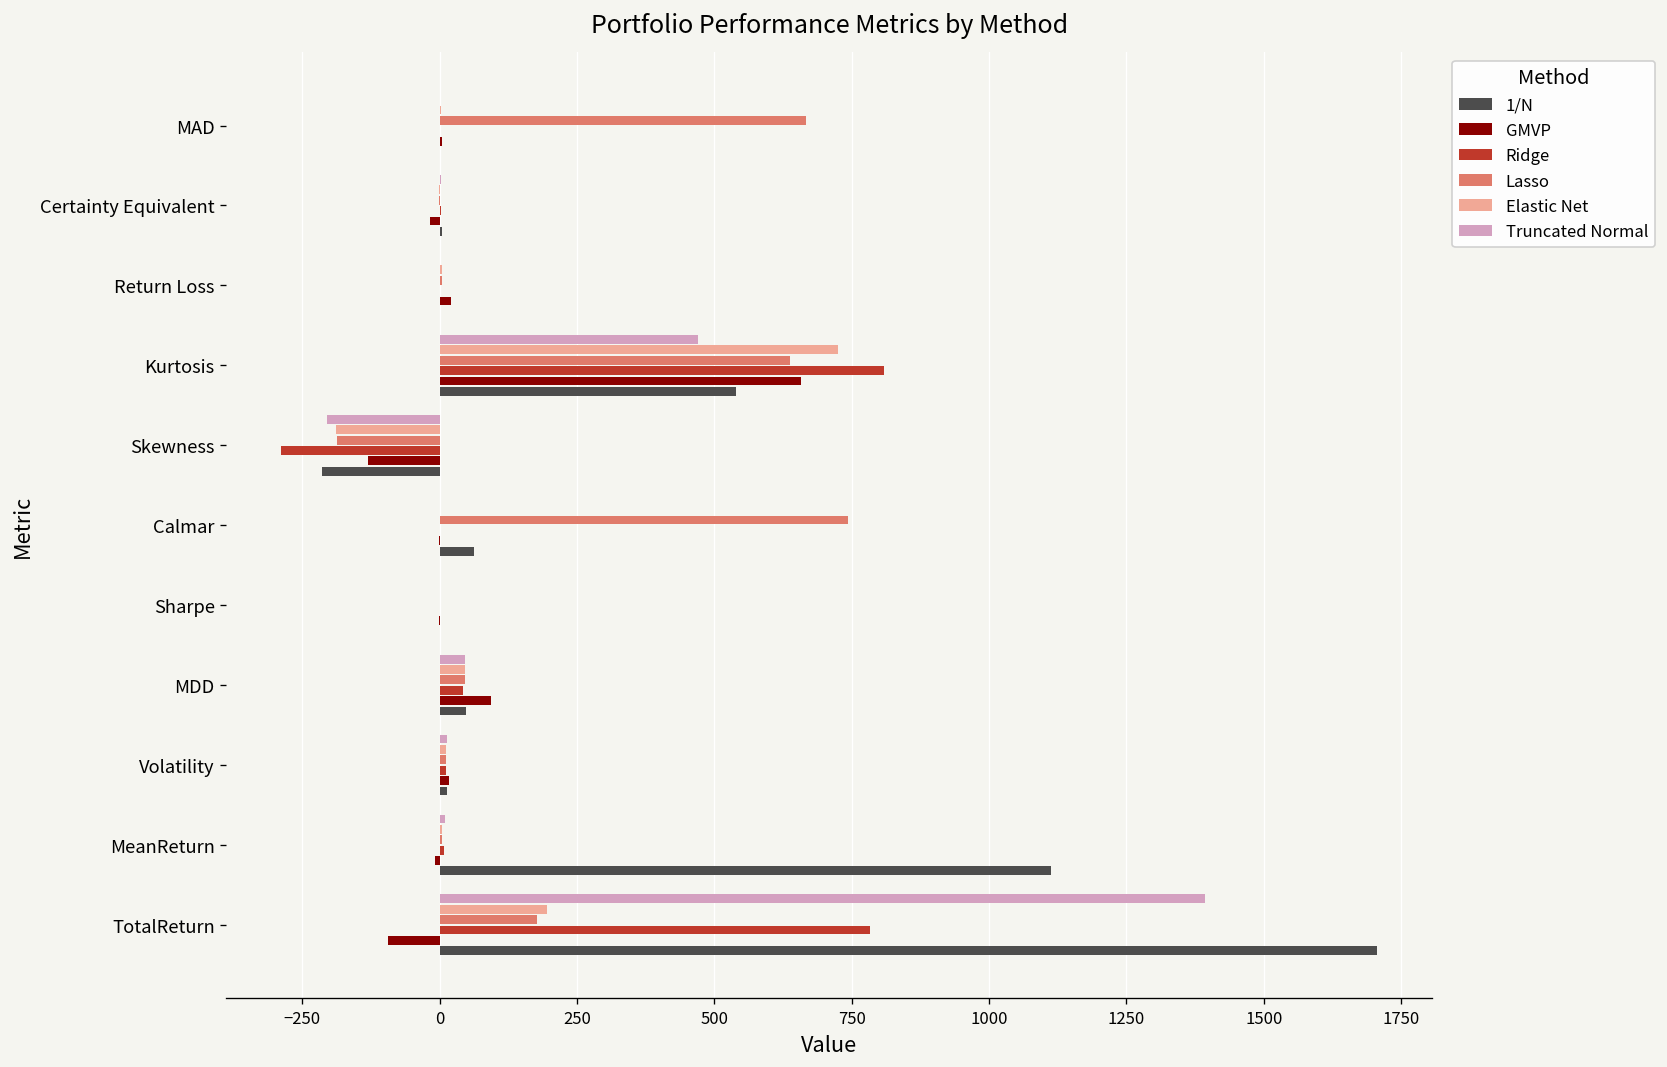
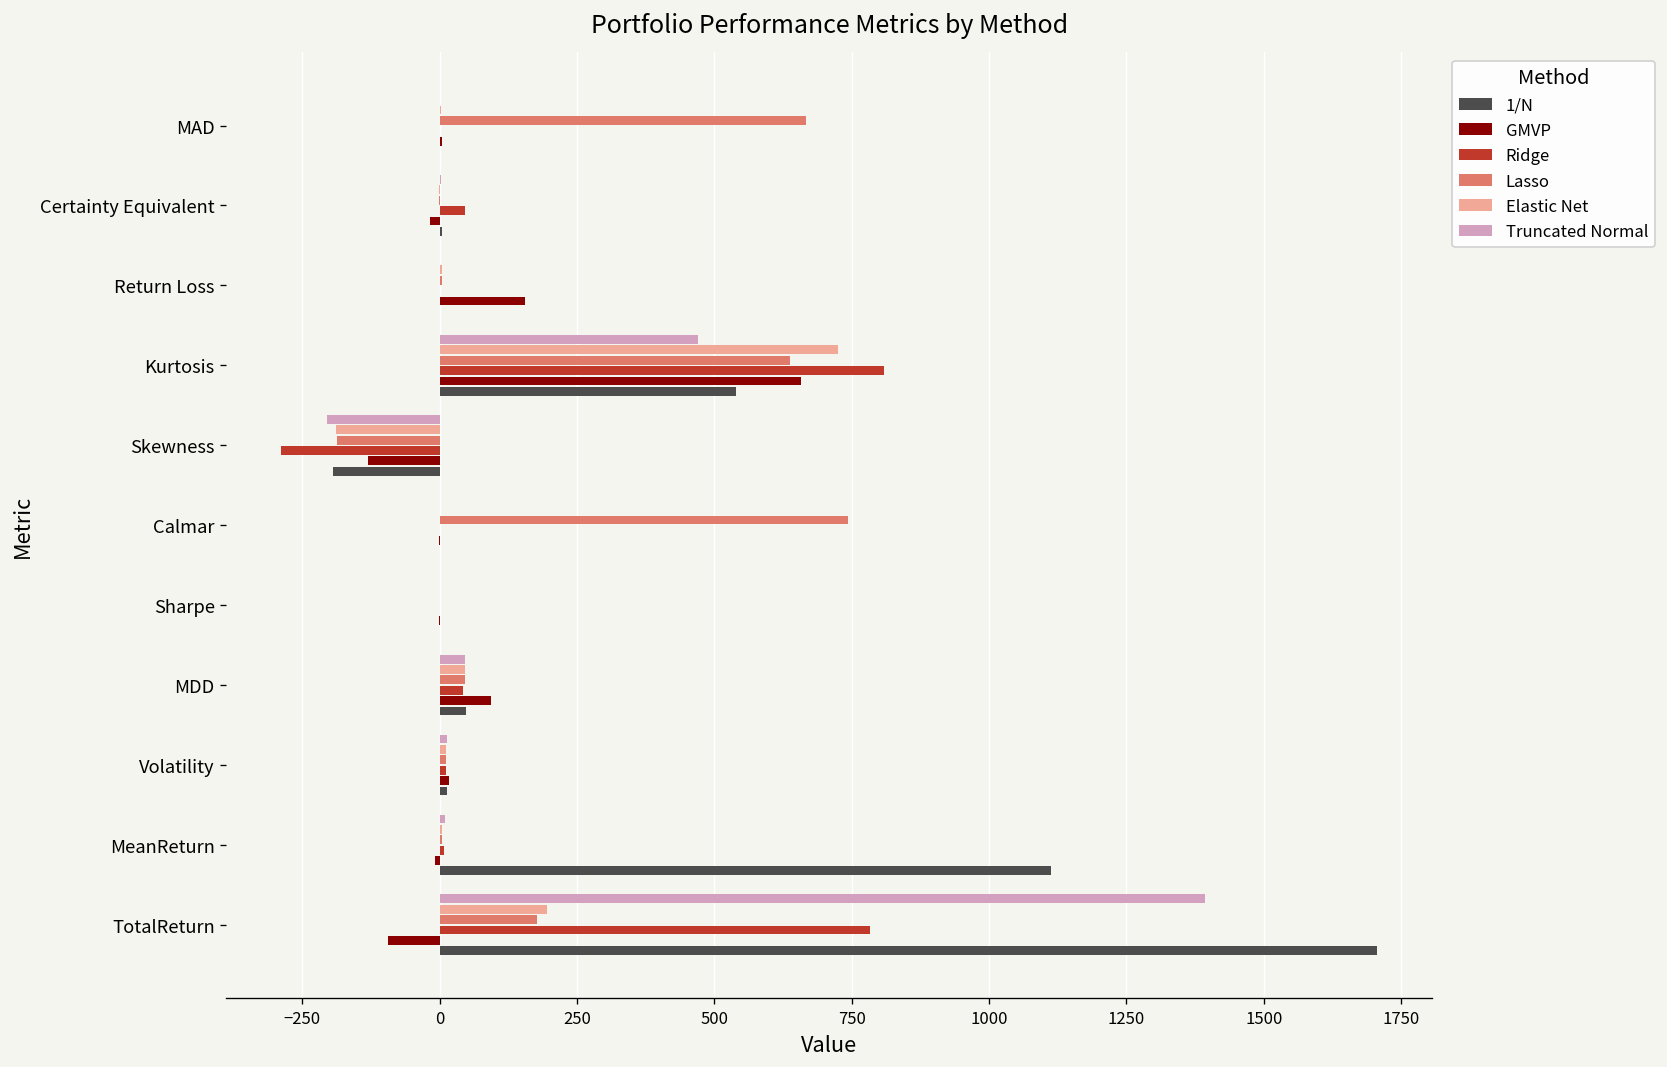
  {
    "1/N": {
      "Return Loss": 0,
      "Kurtosis": 540,
-     "Skewness": -210,
-     "Calmar": 60,
+     "Skewness": -190,
+     "Calmar": 0,
      "MDD": 50,
      "Volatility": 10,
      "MeanReturn": 1110,
      "TotalReturn": 1710
    },
    "GMVP": {
      "Certainty Equivalent": -20,
-     "Return Loss": 20,
+     "Return Loss": 160,
      "Kurtosis": 660,
      "Skewness": -130,
      "MDD": 90,
      "Volatility": 20,
      "MeanReturn": -10,
      "TotalReturn": -90
    },
    "Ridge": {
-     "Certainty Equivalent": 0,
+     "Certainty Equivalent": 50,
      "Kurtosis": 810,
      "Skewness": -290,
      "MDD": 40,
      "Volatility": 10,
      "MeanReturn": 10,
      "TotalReturn": 780
    },
    "Lasso": {
      "MAD": 670,
      "Kurtosis": 640,
      "Skewness": -190,
      "Calmar": 740,
      "MDD": 50,
      "Volatility": 10,
      "TotalReturn": 180
    }
  }
